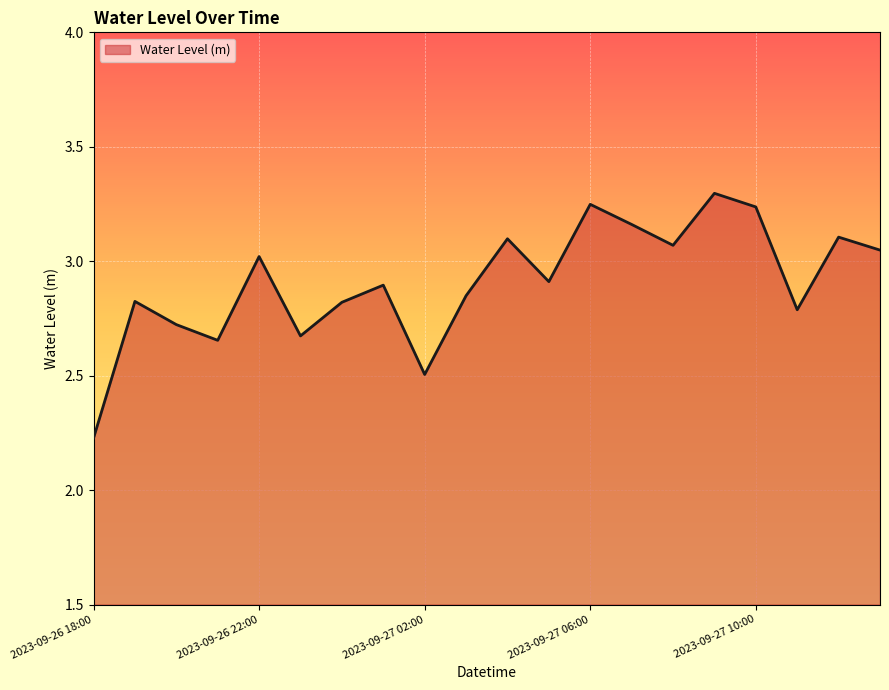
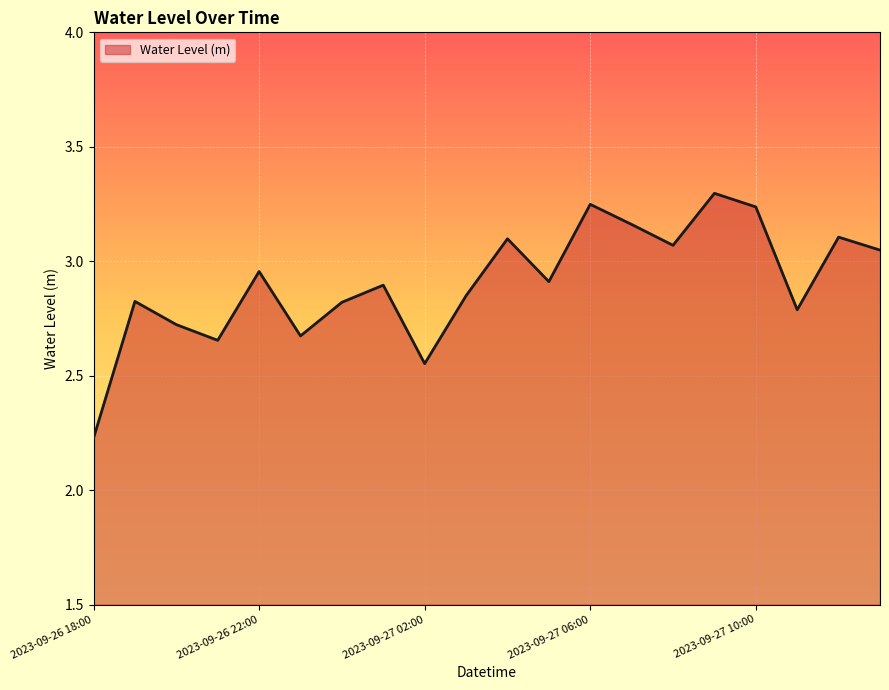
  {
    "2023-09-26 18:00": 2.23,
-   "2023-09-26 22:00": 3.02,
-   "2023-09-27 02:00": 2.51,
+   "2023-09-26 22:00": 2.96,
+   "2023-09-27 02:00": 2.55,
    "2023-09-27 06:00": 3.25,
    "2023-09-27 10:00": 3.24
  }
